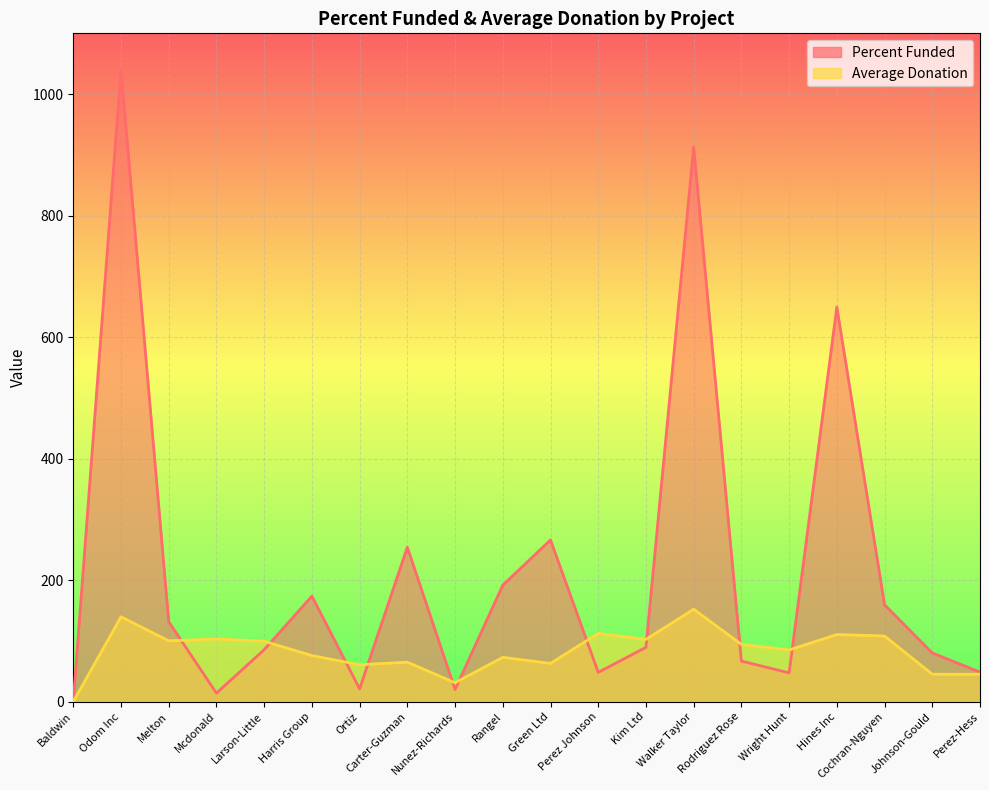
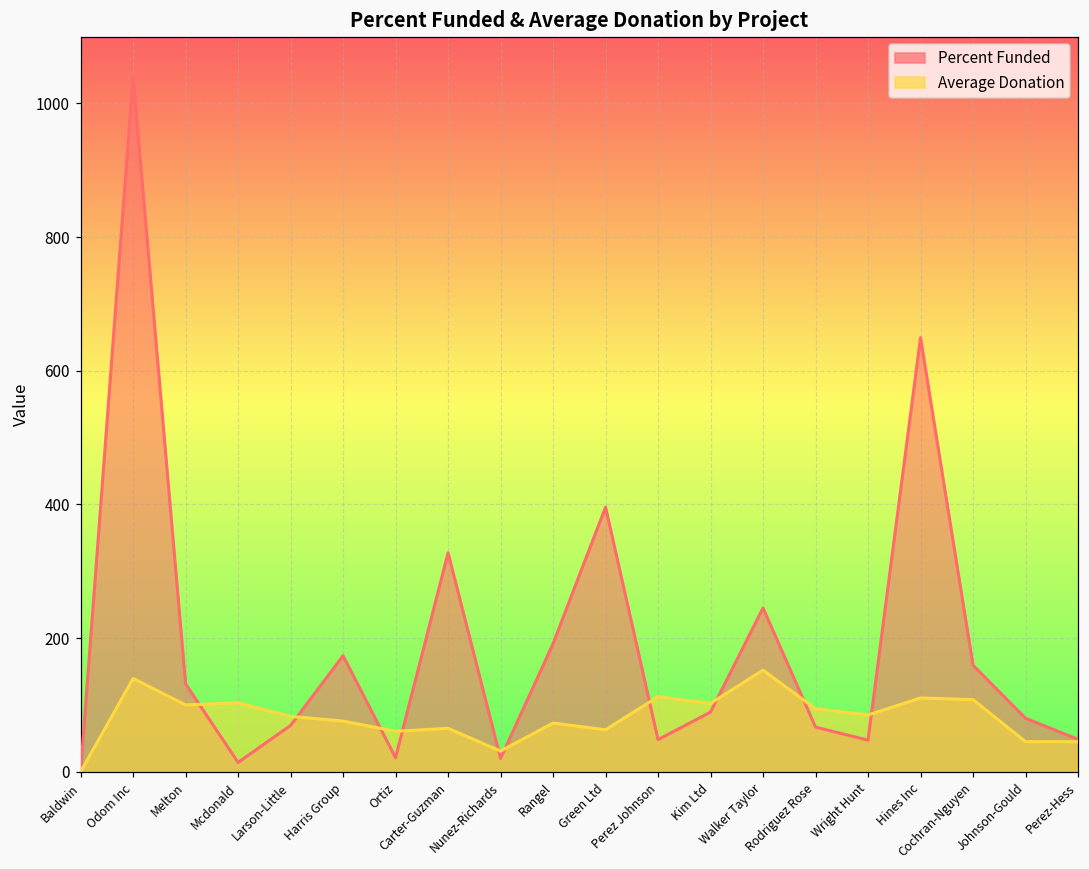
  {
    "Percent Funded": {
      "Odom Inc": 1040,
      "Melton": 130,
      "Mcdonald": 10,
-     "Larson-Little": 90,
+     "Larson-Little": 70,
      "Harris Group": 170,
      "Ortiz": 20,
-     "Carter-Guzman": 250,
+     "Carter-Guzman": 330,
      "Nunez-Richards": 20,
      "Rangel": 190,
-     "Green Ltd": 270,
+     "Green Ltd": 400,
      "Perez Johnson": 50,
      "Kim Ltd": 90,
-     "Walker Taylor": 910,
+     "Walker Taylor": 250,
      "Rodriguez Rose": 70,
      "Wright Hunt": 50,
      "Hines Inc": 650,
      "Cochran-Nguyen": 160,
      "Johnson-Gould": 80
    },
    "Average Donation": {
      "Odom Inc": 140,
      "Melton": 100,
      "Mcdonald": 100,
-     "Larson-Little": 100,
+     "Larson-Little": 80,
      "Harris Group": 80,
      "Ortiz": 60,
      "Carter-Guzman": 60,
      "Nunez-Richards": 30,
      "Rangel": 70,
      "Green Ltd": 60,
      "Perez Johnson": 110,
      "Kim Ltd": 100,
      "Walker Taylor": 150,
      "Rodriguez Rose": 90,
      "Wright Hunt": 80,
      "Hines Inc": 110,
      "Cochran-Nguyen": 110,
      "Johnson-Gould": 50
    }
  }
